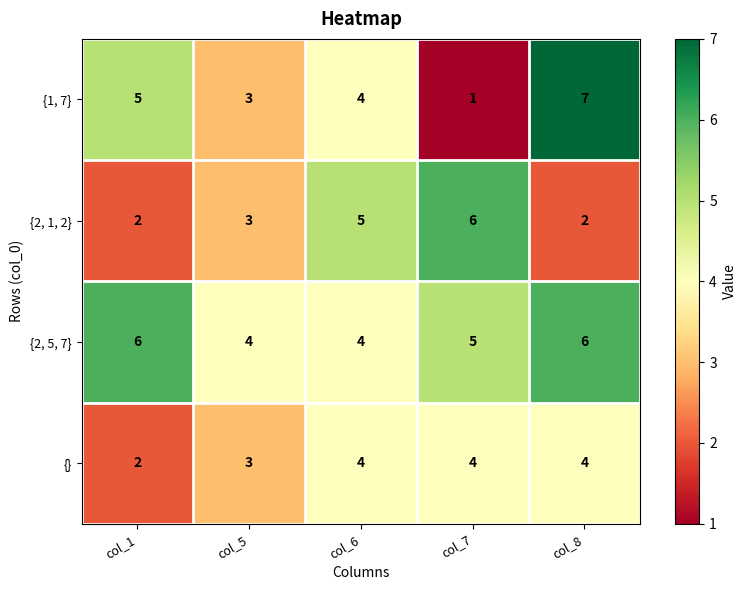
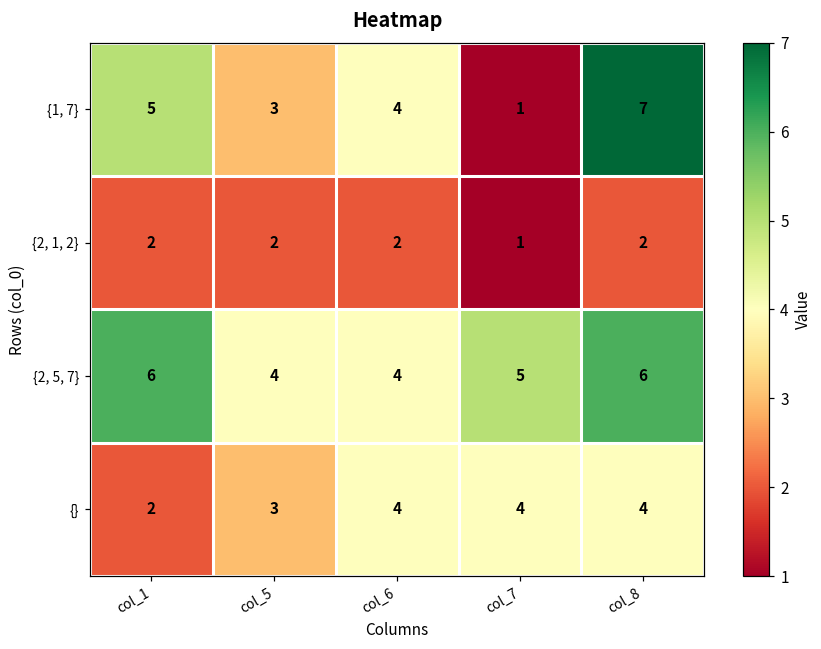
  {
    "{1, 7}": {
      "col_1": 5,
      "col_5": 3,
      "col_6": 4,
      "col_7": 1,
      "col_8": 7
    },
    "{2, 1, 2}": {
      "col_1": 2,
-     "col_5": 3,
-     "col_6": 5,
-     "col_7": 6,
+     "col_5": 2,
+     "col_6": 2,
+     "col_7": 1,
      "col_8": 2
    },
    "{2, 5, 7}": {
      "col_1": 6,
      "col_5": 4,
      "col_6": 4,
      "col_7": 5,
      "col_8": 6
    },
    "{}": {
      "col_1": 2,
      "col_5": 3,
      "col_6": 4,
      "col_7": 4,
      "col_8": 4
    }
  }
